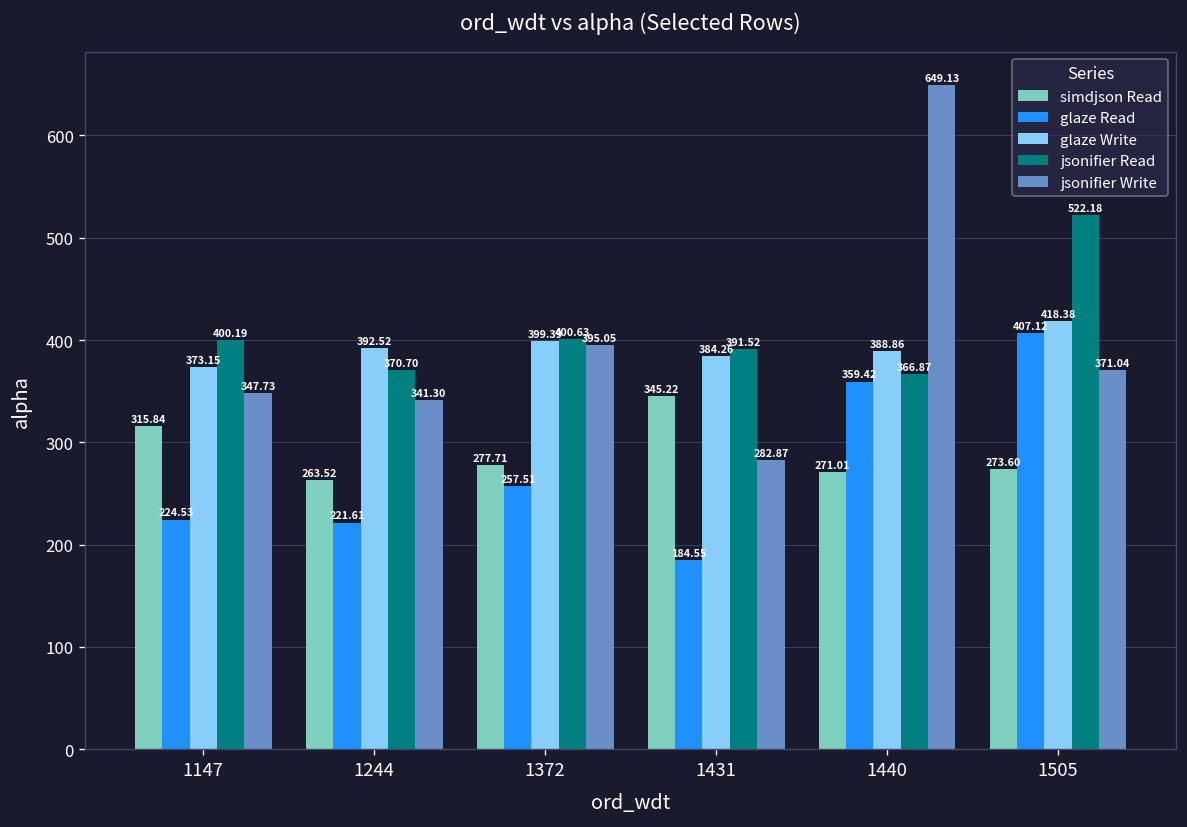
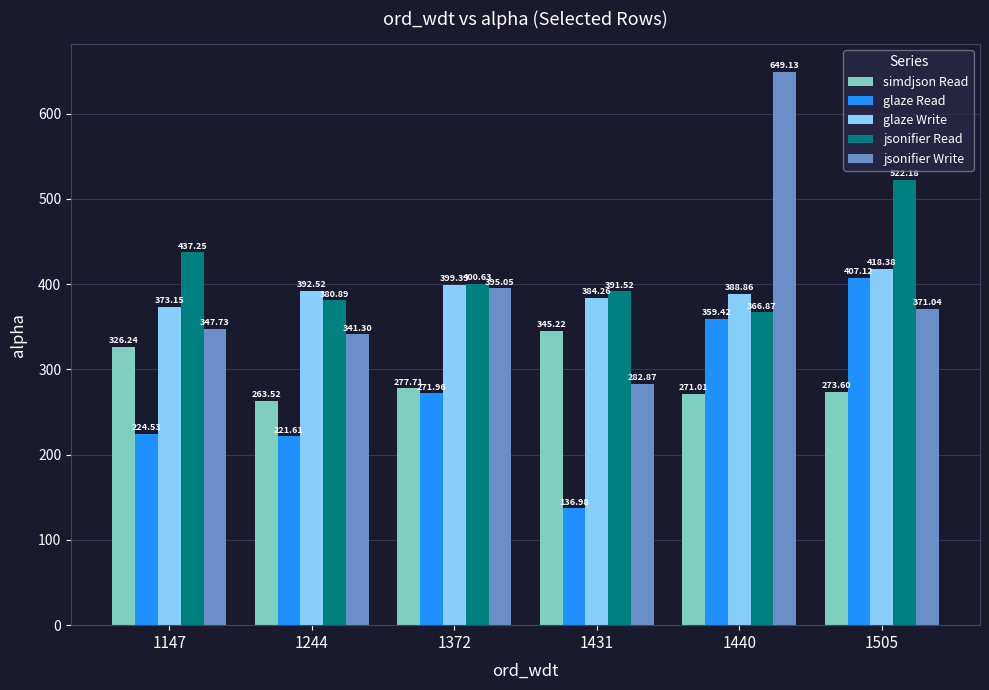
  {
    "simdjson Read": {
-     "1147": 315.84,
+     "1147": 326.24,
      "1244": 263.52,
      "1372": 277.71,
      "1431": 345.22,
      "1440": 271.01,
      "1505": 273.60
    },
    "glaze Read": {
      "1147": 224.53,
      "1244": 221.61,
-     "1372": 257.51,
-     "1431": 184.55,
+     "1372": 271.96,
+     "1431": 136.98,
      "1440": 359.42,
      "1505": 407.12
    },
    "glaze Write": {
      "1147": 373.15,
      "1244": 392.52,
      "1431": 384.26,
      "1440": 388.86,
      "1505": 418.38
    },
    "jsonifier Read": {
-     "1147": 400.19,
-     "1244": 370.70,
+     "1147": 437.25,
+     "1244": 380.89,
      "1431": 391.52,
      "1440": 366.87
    },
    "jsonifier Write": {
      "1147": 347.73,
      "1244": 341.30,
      "1372": 395.05,
      "1431": 282.87,
      "1440": 649.13,
      "1505": 371.04
    }
  }
